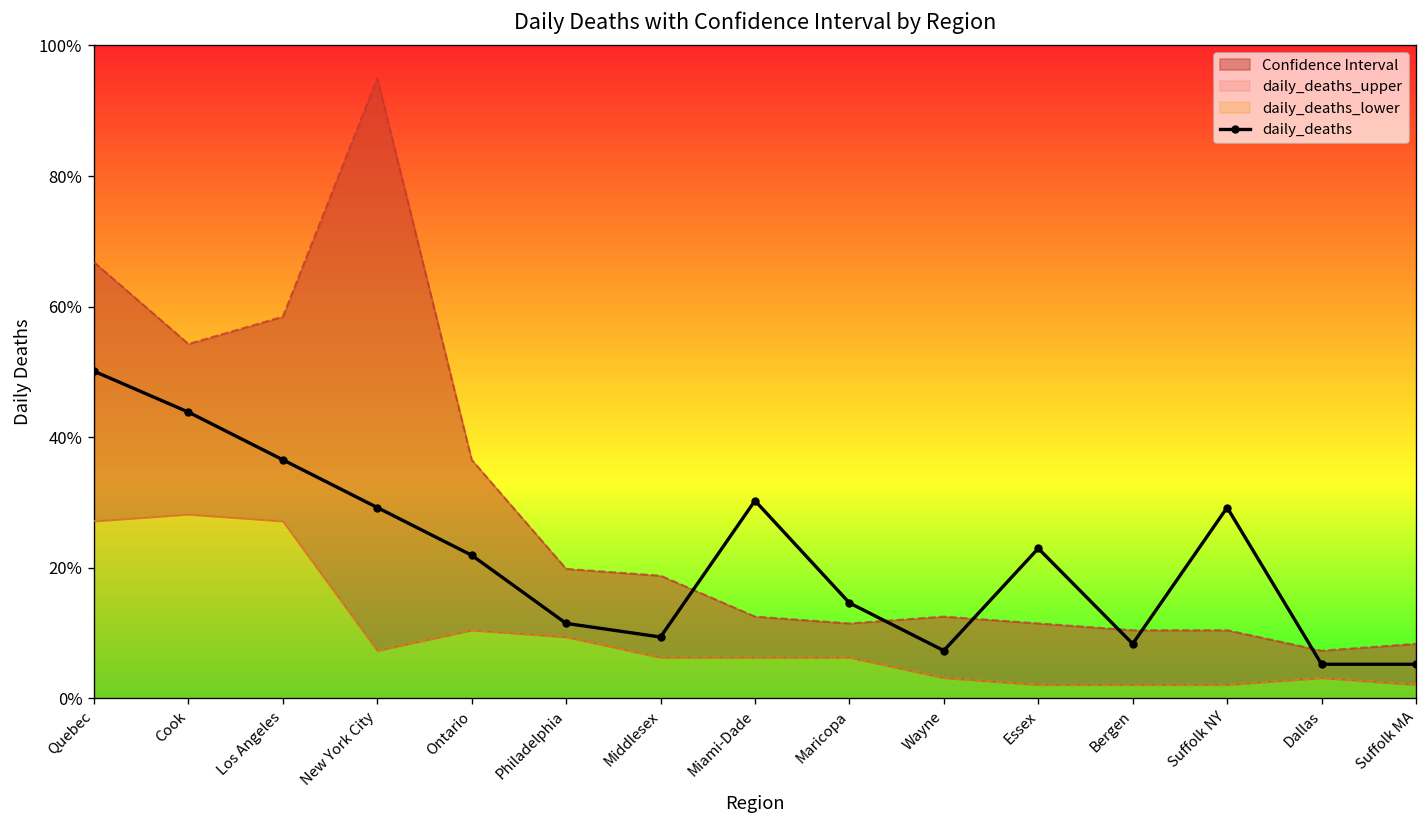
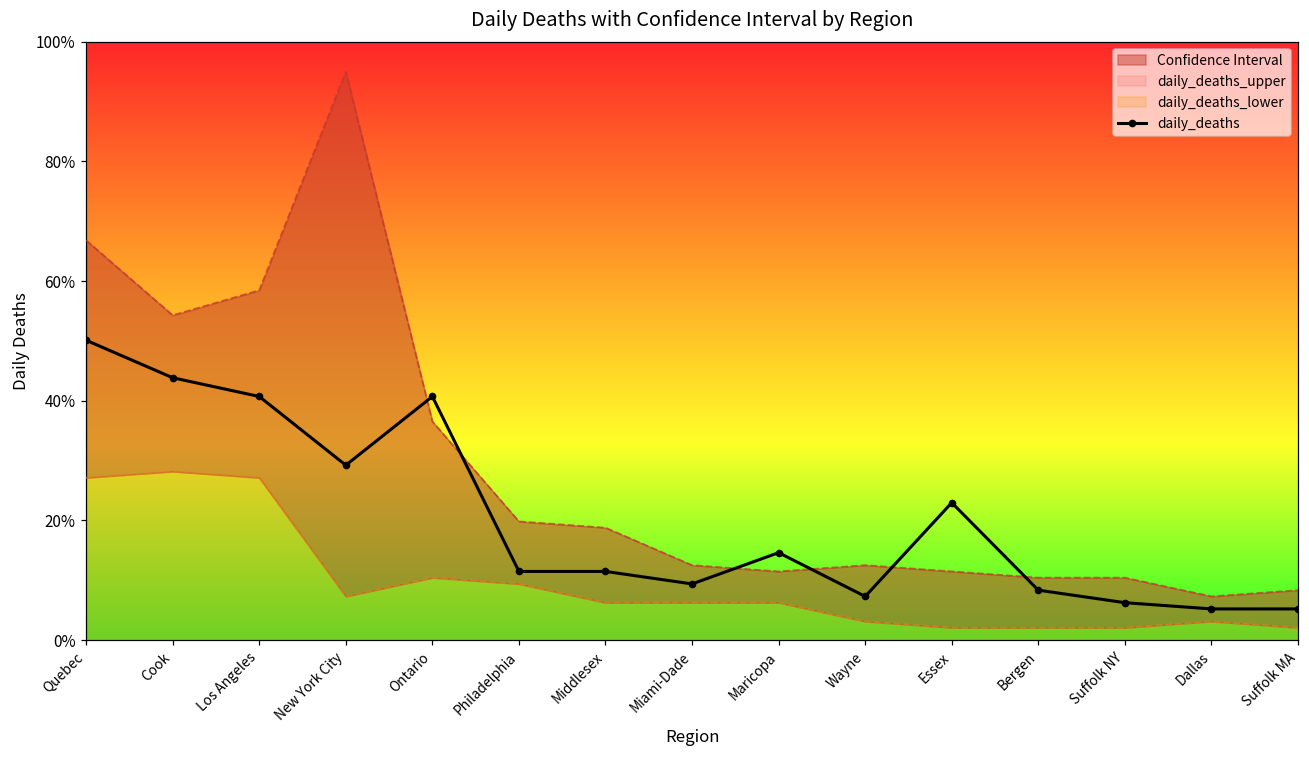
  {
    "daily_deaths": {
      "Quebec": "50%",
      "Cook": "44%",
-     "Los Angeles": "37%",
+     "Los Angeles": "41%",
      "New York City": "29%",
-     "Ontario": "22%",
+     "Ontario": "41%",
      "Philadelphia": "11%",
-     "Middlesex": "9%",
-     "Miami-Dade": "30%",
+     "Middlesex": "11%",
+     "Miami-Dade": "9%",
      "Maricopa": "15%",
      "Wayne": "7%",
      "Essex": "23%",
      "Bergen": "8%",
-     "Suffolk NY": "29%",
+     "Suffolk NY": "6%",
      "Dallas": "5%",
      "Suffolk MA": "5%"
    }
  }
